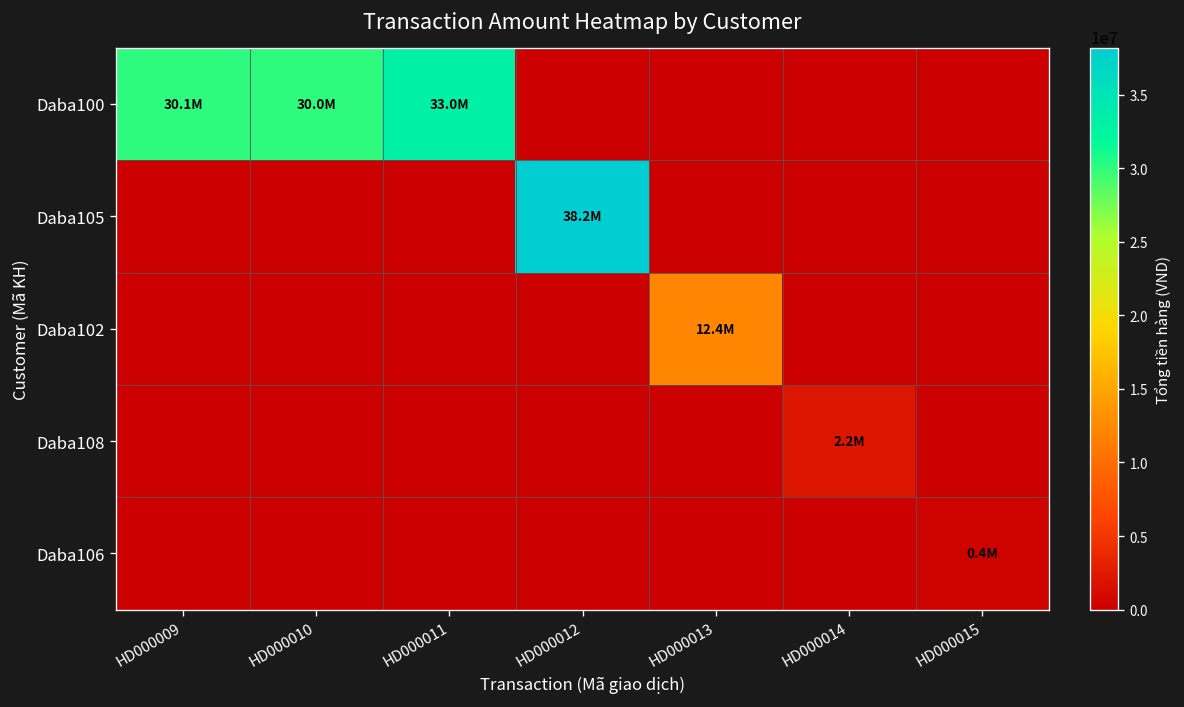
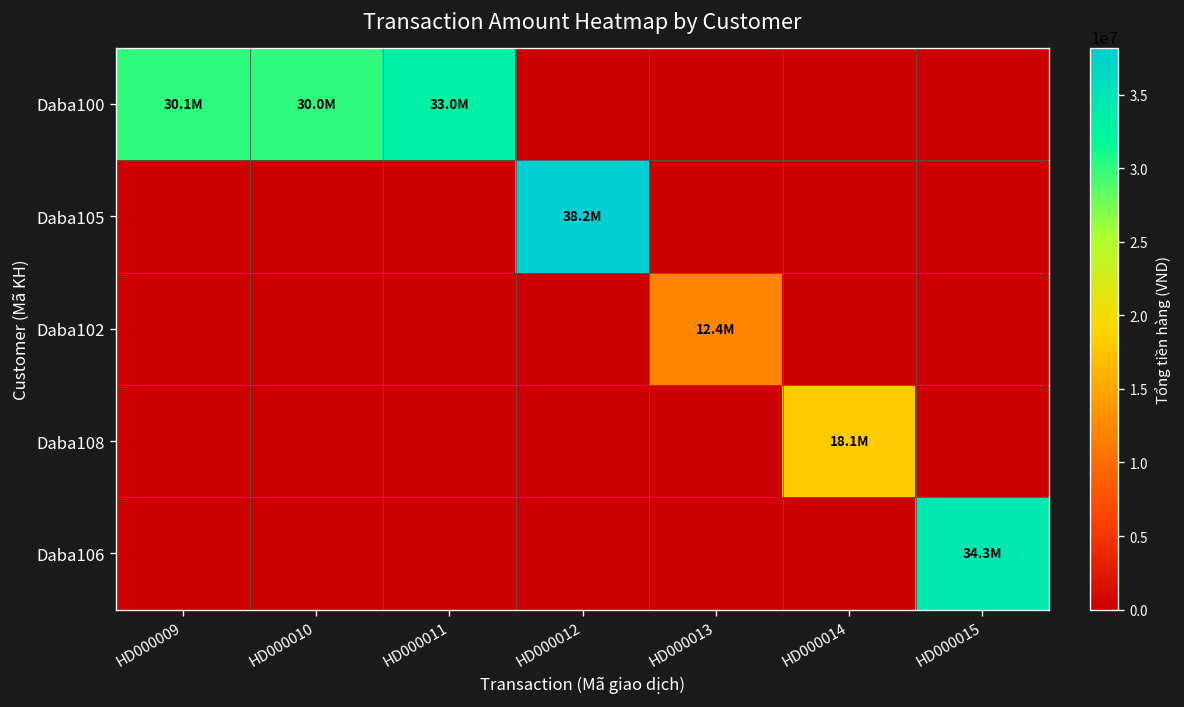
  {
    "Daba100": {
      "HD000009": "30.1M",
      "HD000010": "30.0M",
      "HD000011": "33.0M"
    },
    "Daba105": {
      "HD000012": "38.2M"
    },
    "Daba102": {
      "HD000013": "12.4M"
    },
    "Daba108": {
-     "HD000014": "2.2M"
+     "HD000014": "18.1M"
    },
    "Daba106": {
-     "HD000015": "0.4M"
+     "HD000015": "34.3M"
    }
  }
